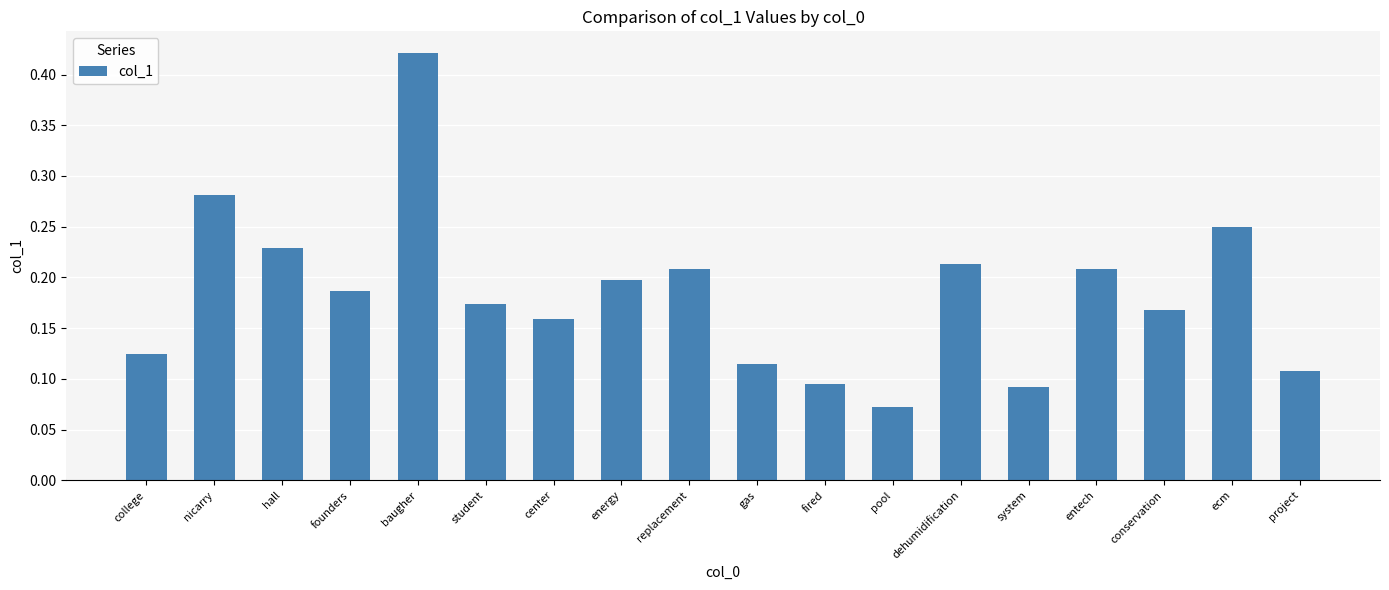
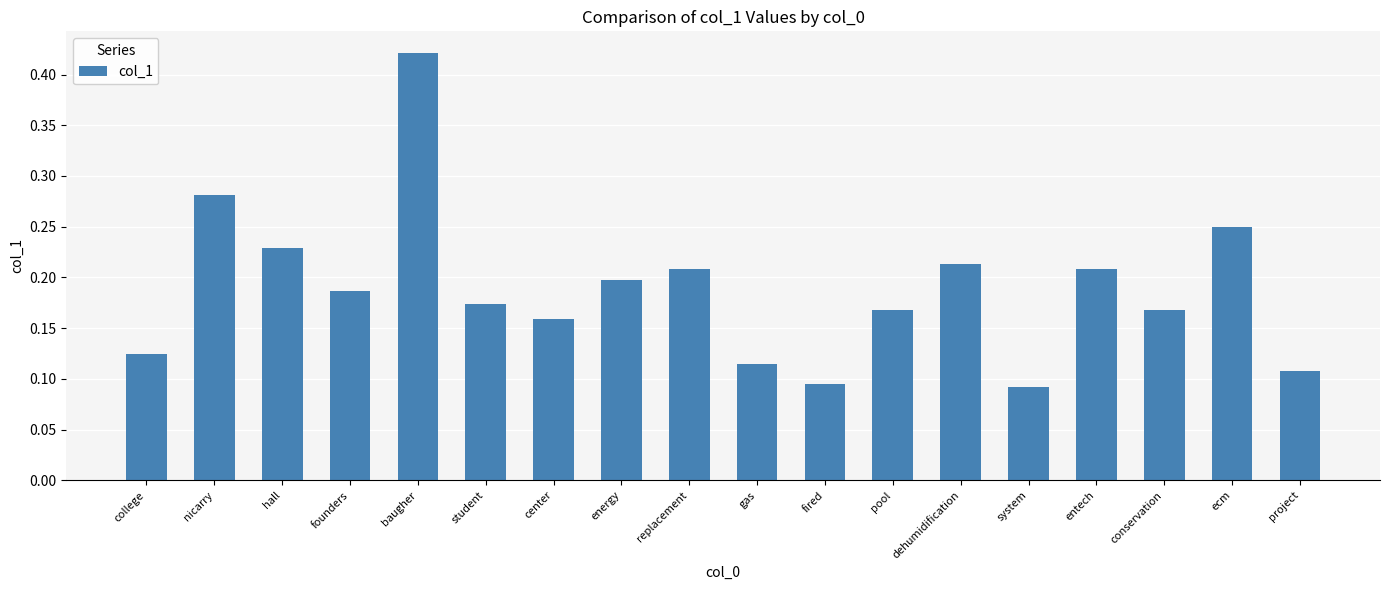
  {
    "college": 0.125,
    "nicarry": 0.281,
    "hall": 0.229,
    "founders": 0.186,
    "baugher": 0.422,
    "student": 0.173,
    "center": 0.159,
    "energy": 0.198,
    "replacement": 0.208,
    "gas": 0.114,
    "fired": 0.095,
-   "pool": 0.073,
+   "pool": 0.168,
    "dehumidification": 0.213,
    "system": 0.092,
    "entech": 0.208,
    "conservation": 0.168,
    "ecm": 0.249,
    "project": 0.108
  }
